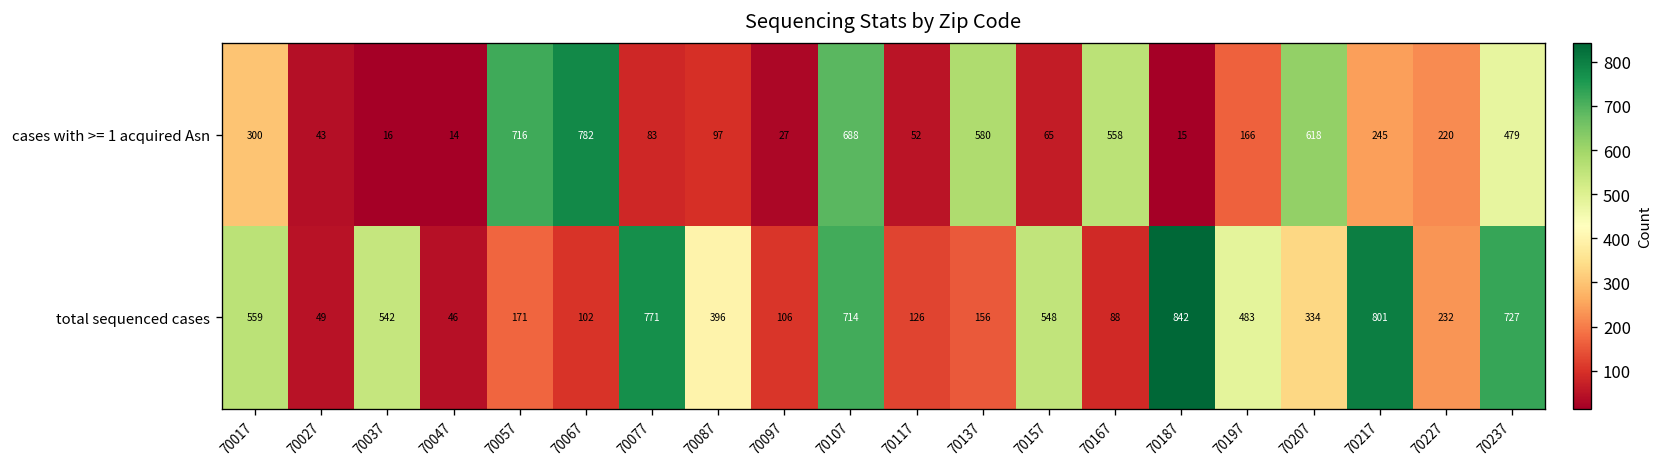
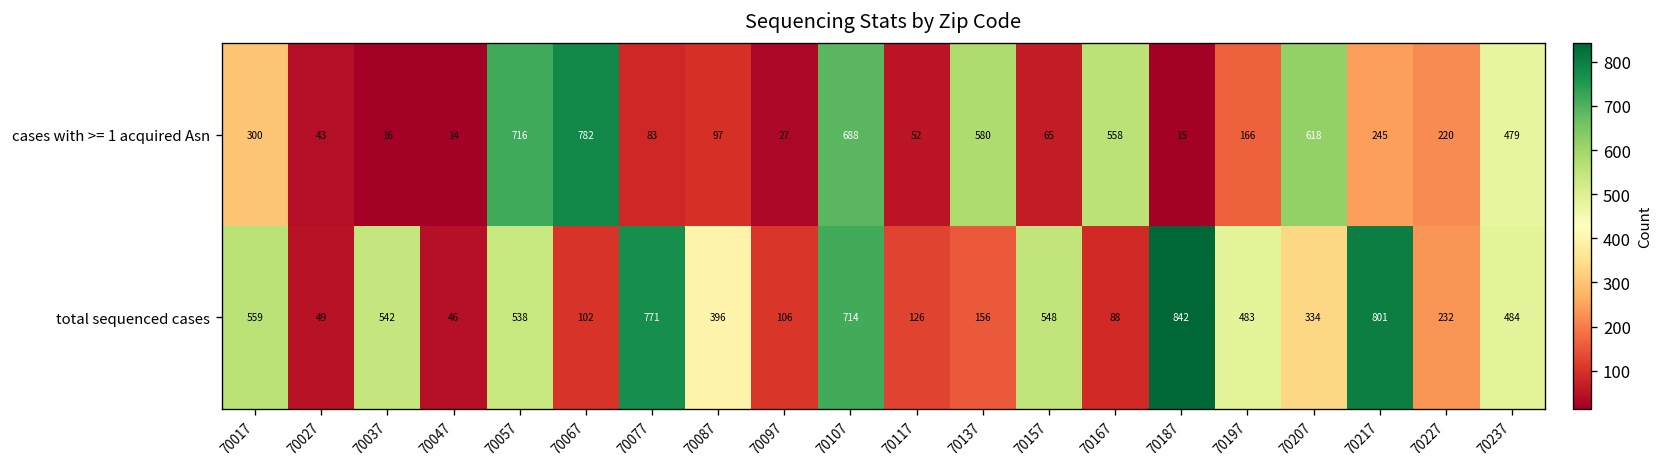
  {
    "cases with >= 1 acquired Asn": {
      "70017": 300,
      "70027": 43,
      "70037": 16,
      "70047": 14,
      "70057": 716,
      "70067": 782,
      "70077": 83,
      "70087": 97,
      "70097": 27,
      "70107": 688,
      "70117": 52,
      "70137": 580,
      "70157": 65,
      "70167": 558,
      "70187": 15,
      "70197": 166,
      "70207": 618,
      "70217": 245,
      "70227": 220,
      "70237": 479
    },
    "total sequenced cases": {
      "70017": 559,
      "70027": 49,
      "70037": 542,
      "70047": 46,
-     "70057": 171,
+     "70057": 538,
      "70067": 102,
      "70077": 771,
      "70087": 396,
      "70097": 106,
      "70107": 714,
      "70117": 126,
      "70137": 156,
      "70157": 548,
      "70167": 88,
      "70187": 842,
      "70197": 483,
      "70207": 334,
      "70217": 801,
      "70227": 232,
-     "70237": 727
+     "70237": 484
    }
  }
